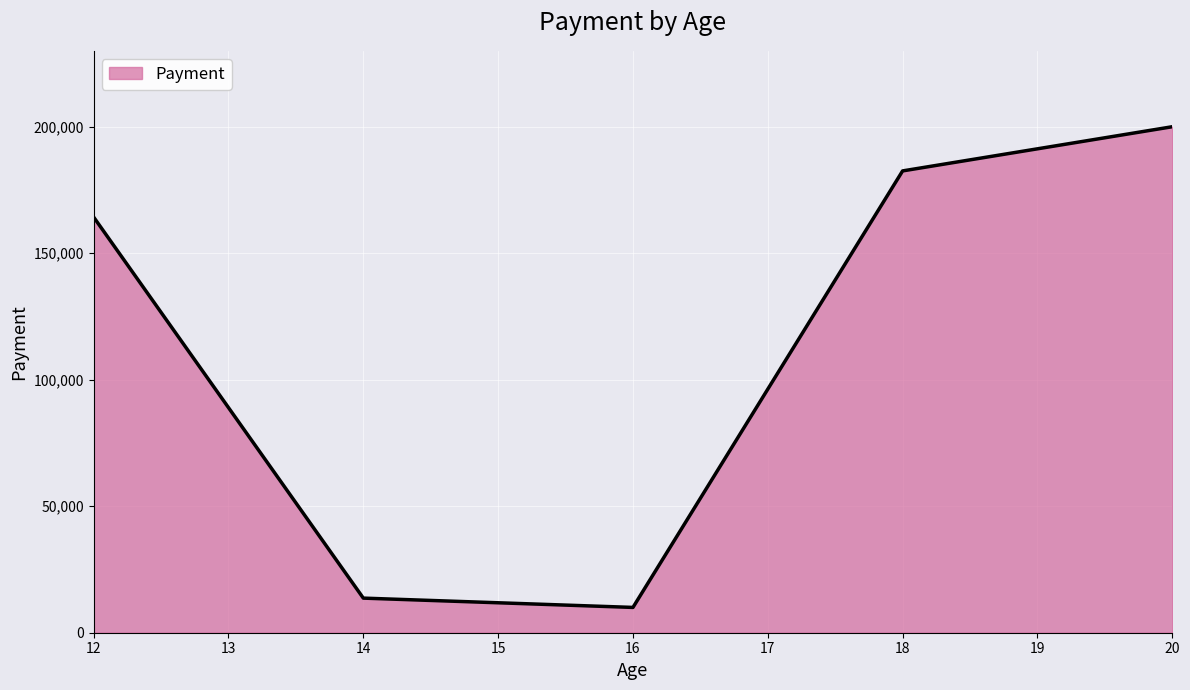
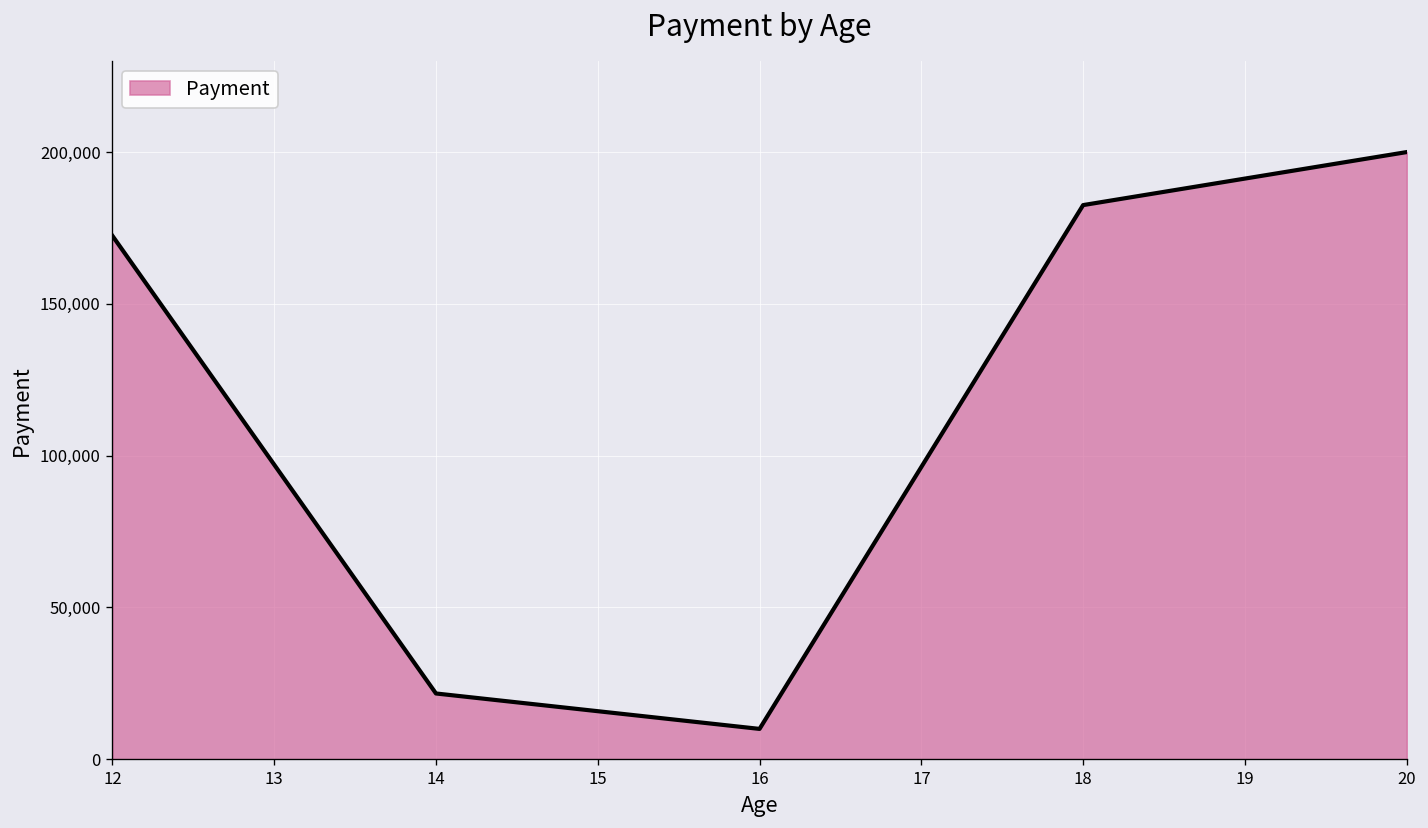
  {
-   "12": "164,000",
-   "14": "14,000",
+   "12": "172,000",
+   "14": "22,000",
    "16": "10,000",
    "18": "183,000",
    "20": "200,000"
  }
